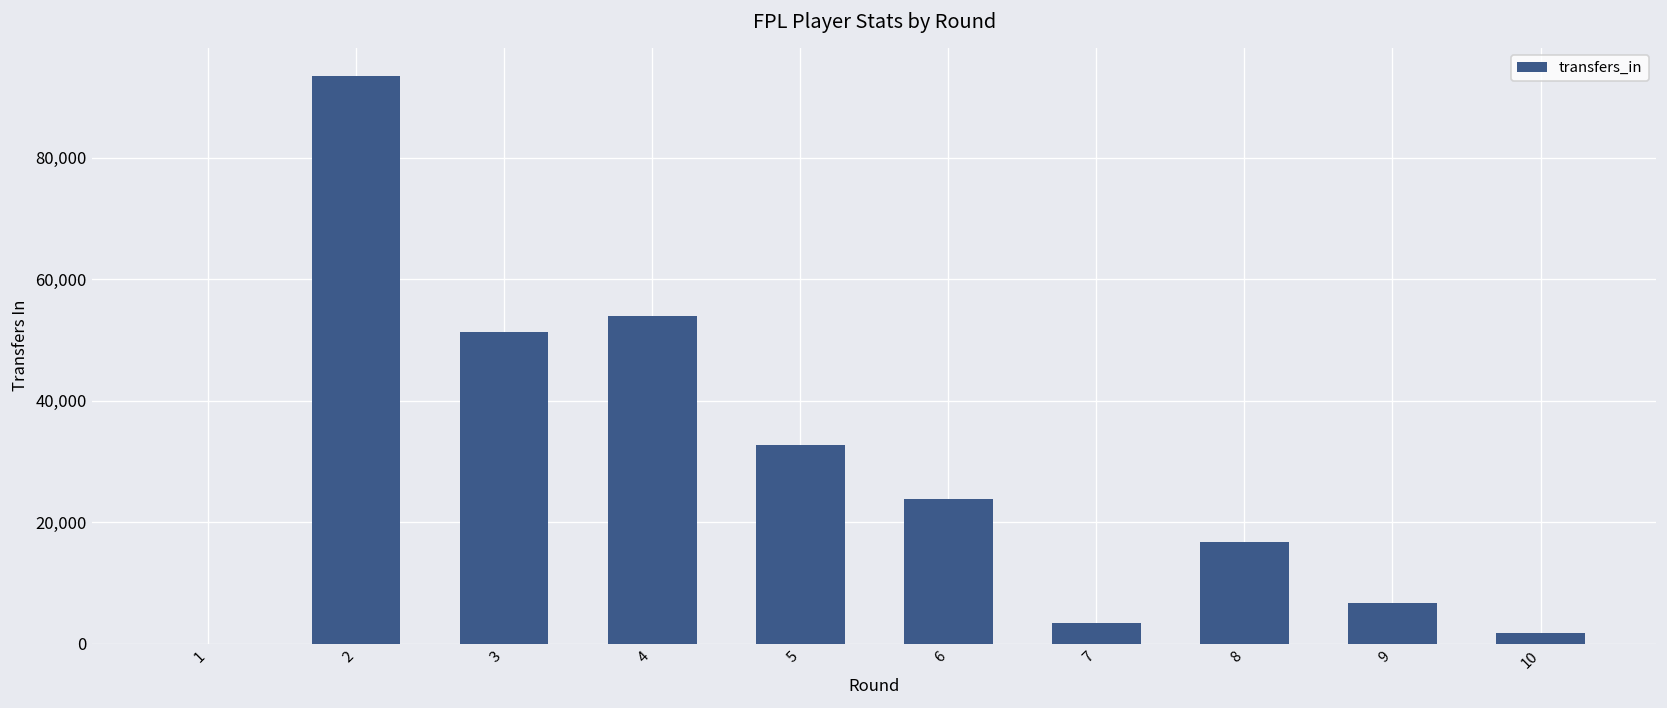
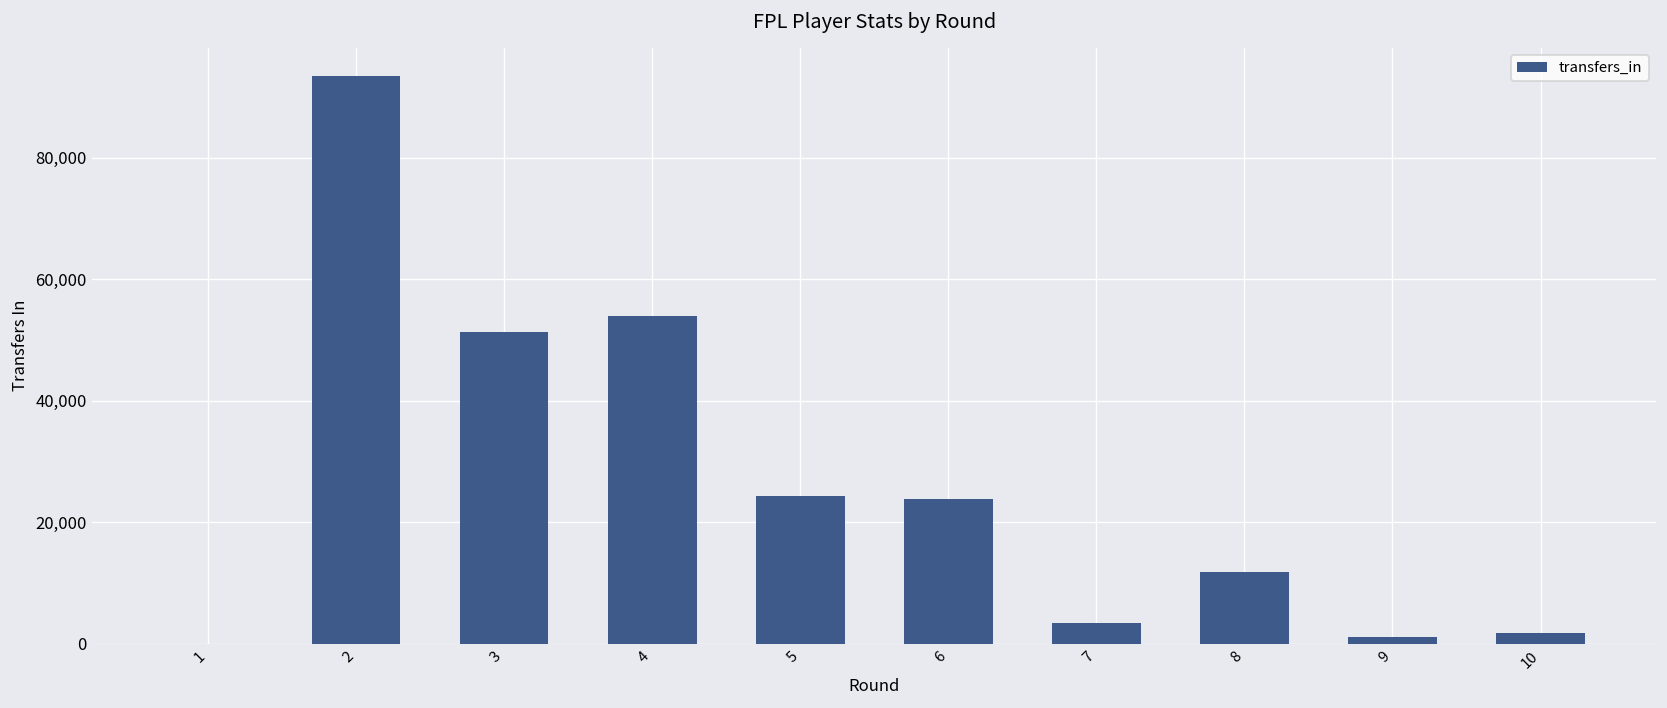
  {
    "1": "0",
    "2": "93,000",
    "3": "51,000",
    "4": "54,000",
-   "5": "33,000",
+   "5": "24,000",
    "6": "24,000",
    "7": "3,000",
-   "8": "17,000",
-   "9": "7,000",
+   "8": "12,000",
+   "9": "1,000",
    "10": "2,000"
  }
